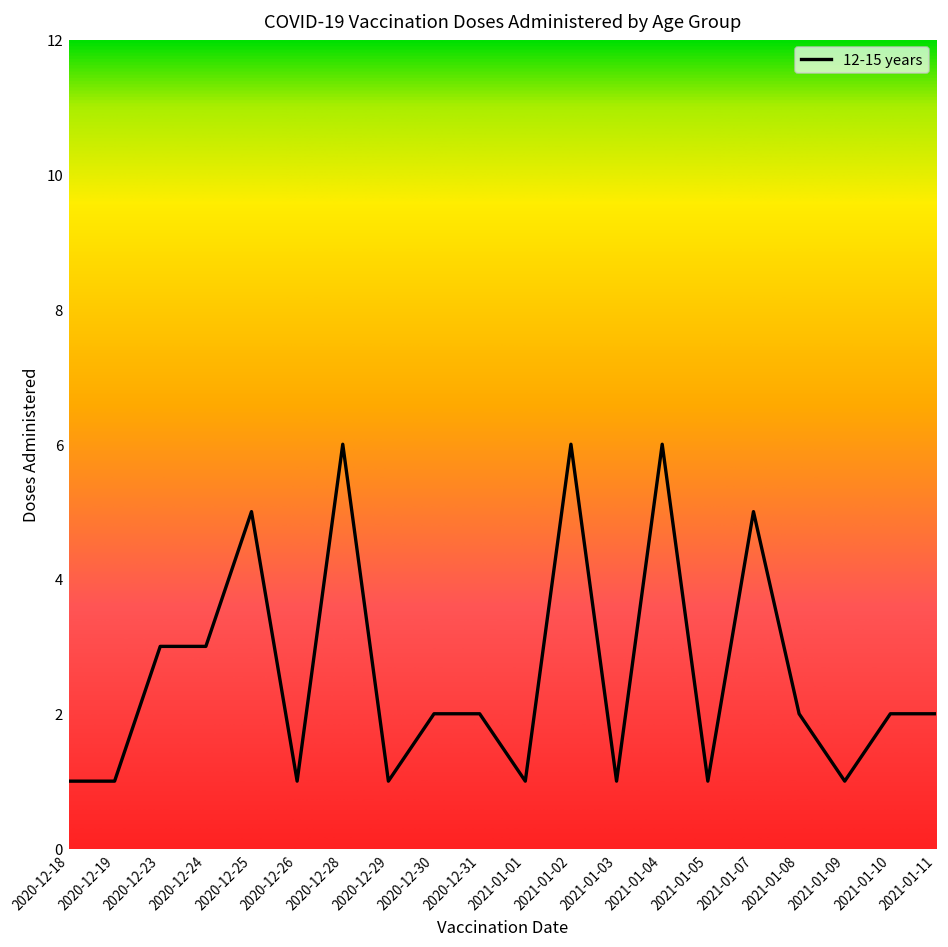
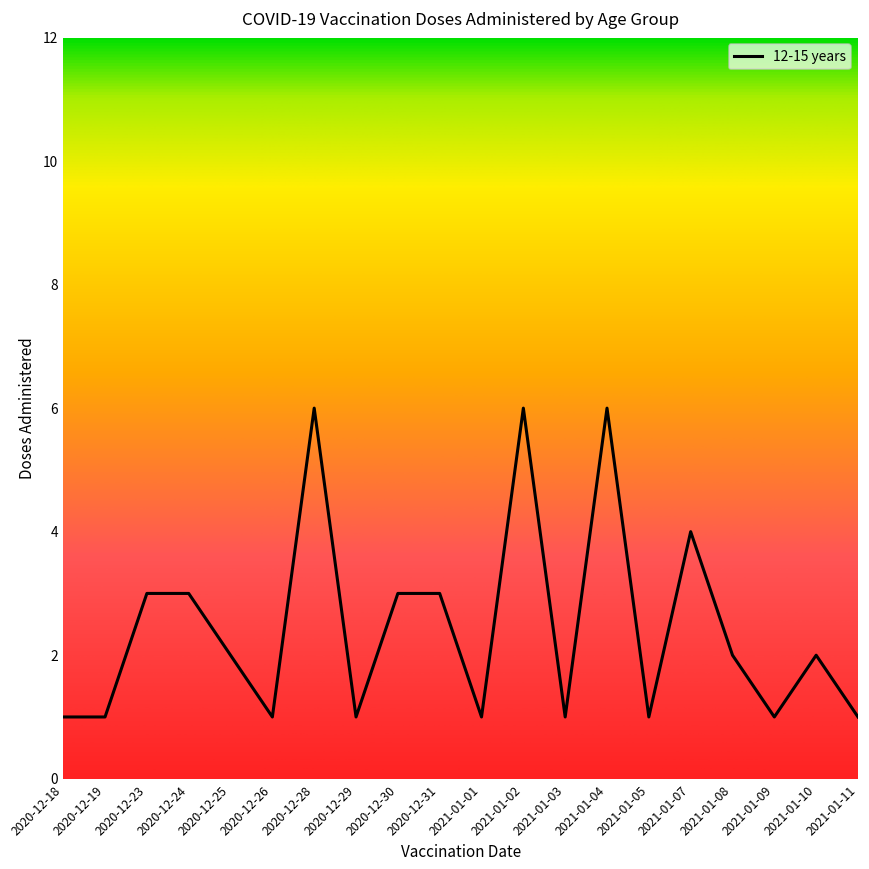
  {
    "2020-12-18": 1,
    "2020-12-19": 1,
    "2020-12-23": 3,
    "2020-12-24": 3,
-   "2020-12-25": 5,
+   "2020-12-25": 2,
    "2020-12-26": 1,
    "2020-12-28": 6,
    "2020-12-29": 1,
-   "2020-12-30": 2,
-   "2020-12-31": 2,
+   "2020-12-30": 3,
+   "2020-12-31": 3,
    "2021-01-01": 1,
    "2021-01-02": 6,
    "2021-01-03": 1,
    "2021-01-04": 6,
    "2021-01-05": 1,
-   "2021-01-07": 5,
+   "2021-01-07": 4,
    "2021-01-08": 2,
    "2021-01-09": 1,
    "2021-01-10": 2,
-   "2021-01-11": 2
+   "2021-01-11": 1
  }
